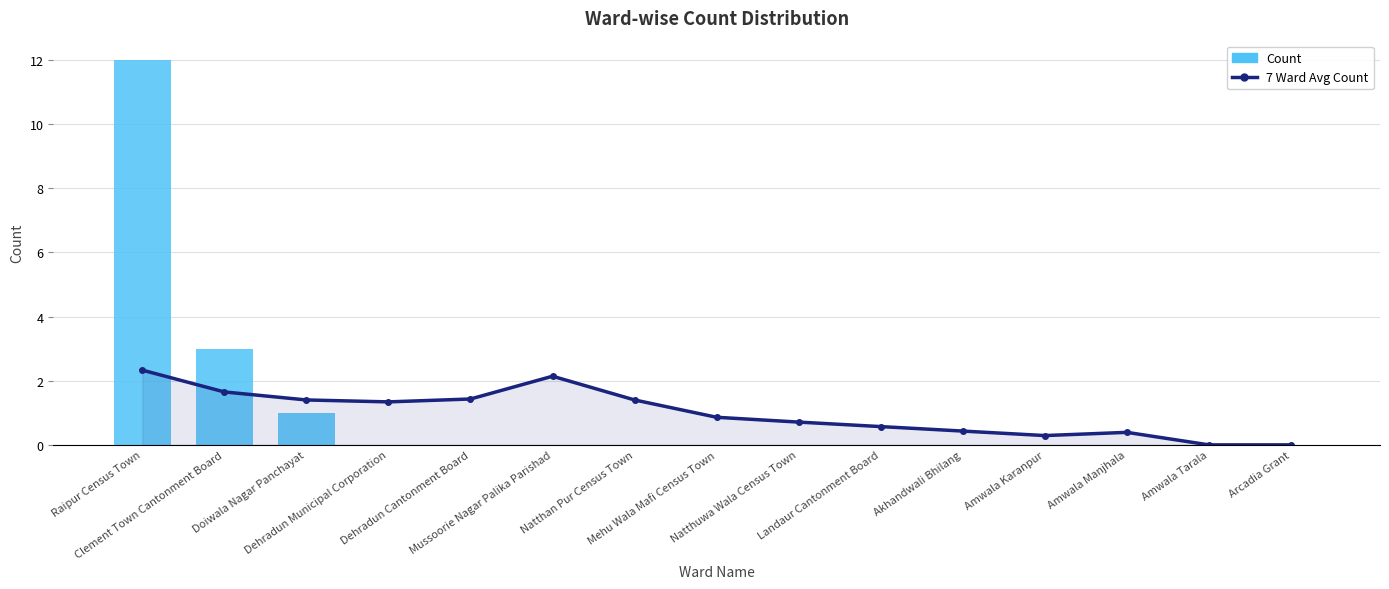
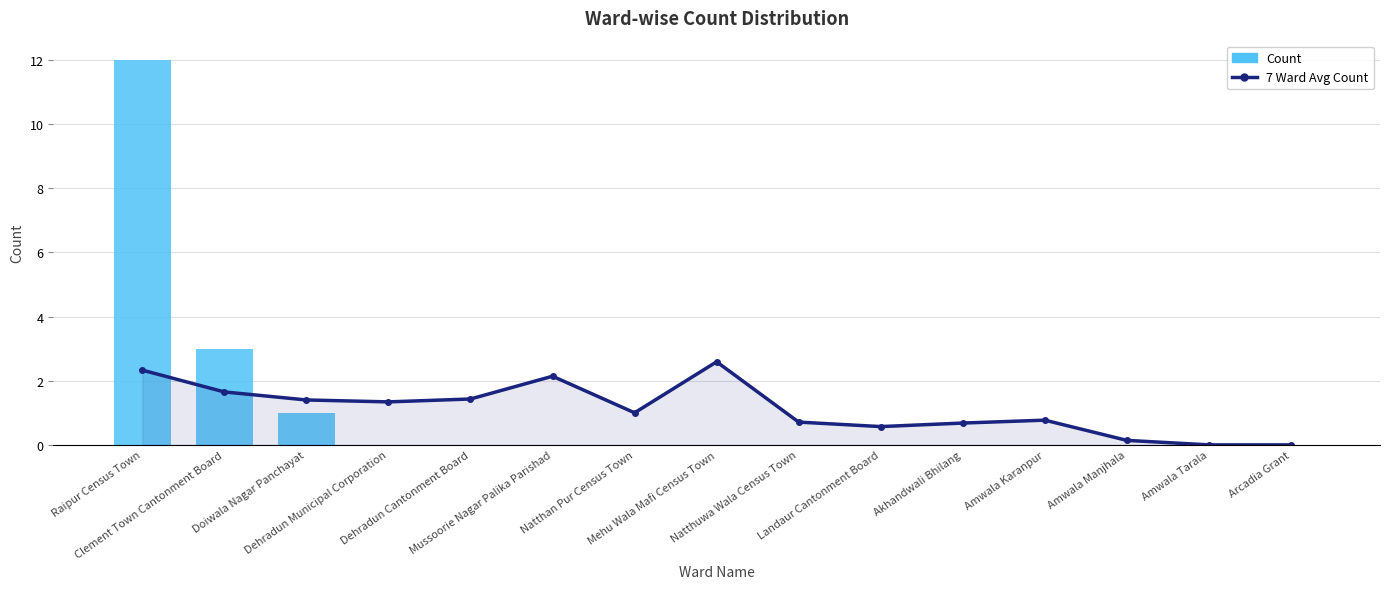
  {
    "7 Ward Avg Count": {
      "Raipur Census Town": 2.3,
      "Clement Town Cantonment Board": 1.7,
      "Doiwala Nagar Panchayat": 1.4,
      "Dehradun Municipal Corporation": 1.3,
      "Dehradun Cantonment Board": 1.4,
      "Mussoorie Nagar Palika Parishad": 2.1,
-     "Natthan Pur Census Town": 1.4,
-     "Mehu Wala Mafi Census Town": 0.9,
+     "Natthan Pur Census Town": 1.0,
+     "Mehu Wala Mafi Census Town": 2.6,
      "Natthuwa Wala Census Town": 0.7,
      "Landaur Cantonment Board": 0.6,
-     "Akhandwali Bhilang": 0.4,
-     "Amwala Karanpur": 0.3,
-     "Amwala Manjhala": 0.4,
+     "Akhandwali Bhilang": 0.7,
+     "Amwala Karanpur": 0.8,
+     "Amwala Manjhala": 0.1,
      "Amwala Tarala": 0.0,
      "Arcadia Grant": 0.0
    },
    "Count": {
      "Raipur Census Town": 12.0,
      "Clement Town Cantonment Board": 3.0,
      "Doiwala Nagar Panchayat": 1.0,
      "Dehradun Municipal Corporation": 0.0,
      "Dehradun Cantonment Board": 0.0,
      "Mussoorie Nagar Palika Parishad": 0.0,
      "Natthan Pur Census Town": 0.0,
      "Mehu Wala Mafi Census Town": 0.0,
      "Natthuwa Wala Census Town": 0.0,
      "Landaur Cantonment Board": 0.0,
      "Akhandwali Bhilang": 0.0,
      "Amwala Karanpur": 0.0,
      "Amwala Manjhala": 0.0,
      "Amwala Tarala": 0.0,
      "Arcadia Grant": 0.0
    }
  }
